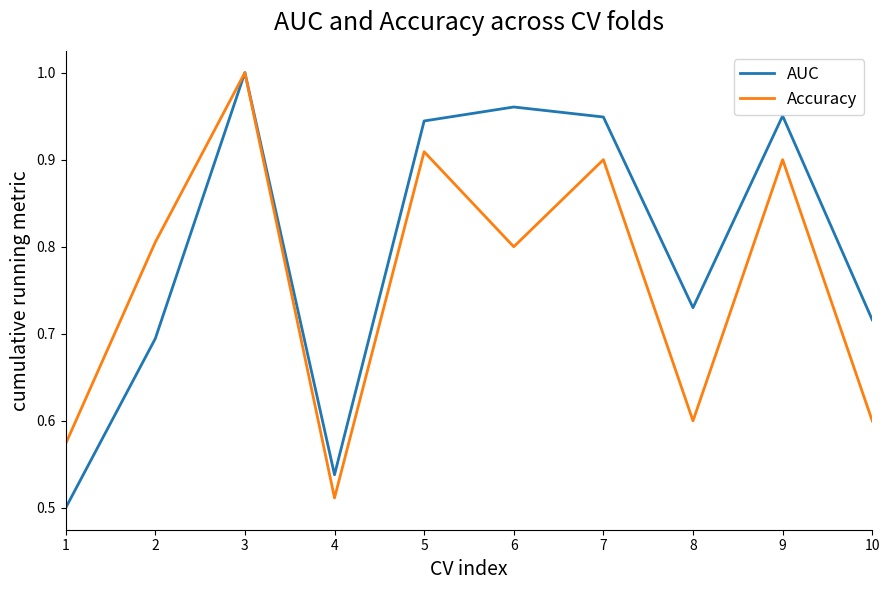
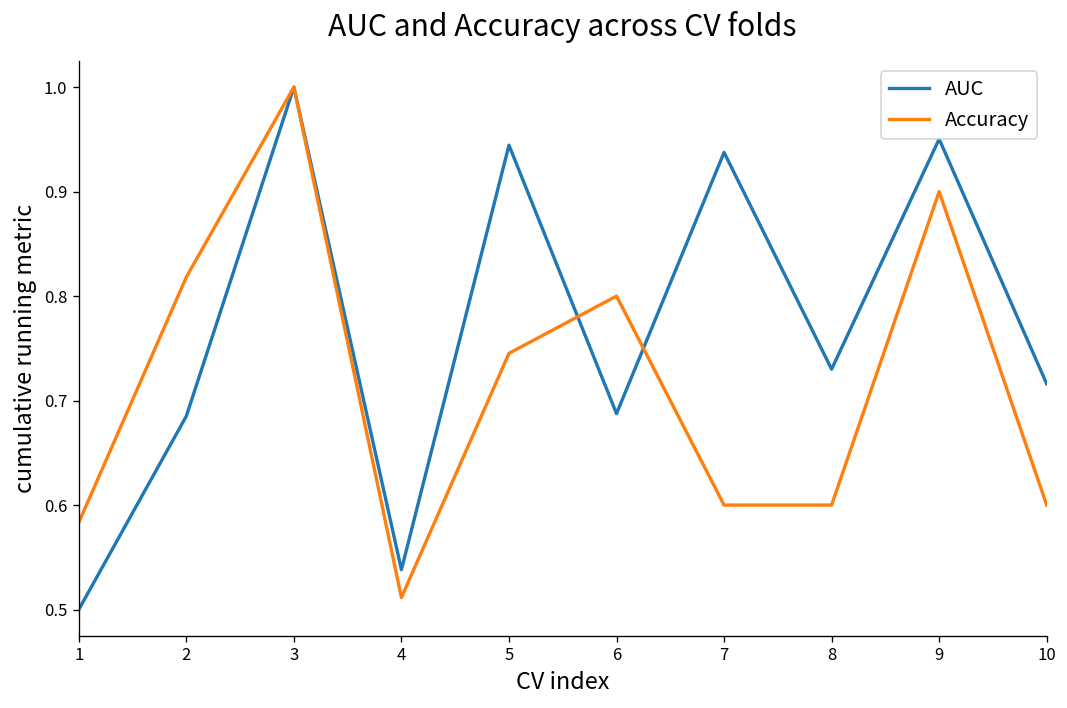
  {
    "AUC": {
      "1": 0.50,
-     "2": 0.694,
+     "2": 0.685,
      "4": 0.54,
      "5": 0.94,
-     "6": 0.96,
-     "7": 0.95,
+     "6": 0.69,
+     "7": 0.94,
      "8": 0.73,
      "9": 0.95,
      "10": 0.72
    },
    "Accuracy": {
-     "1": 0.57,
-     "2": 0.81,
+     "1": 0.58,
+     "2": 0.82,
      "4": 0.51,
-     "5": 0.91,
+     "5": 0.75,
      "6": 0.80,
-     "7": 0.9,
+     "7": 0.6,
      "8": 0.60,
      "9": 0.90,
      "10": 0.60
    }
  }
